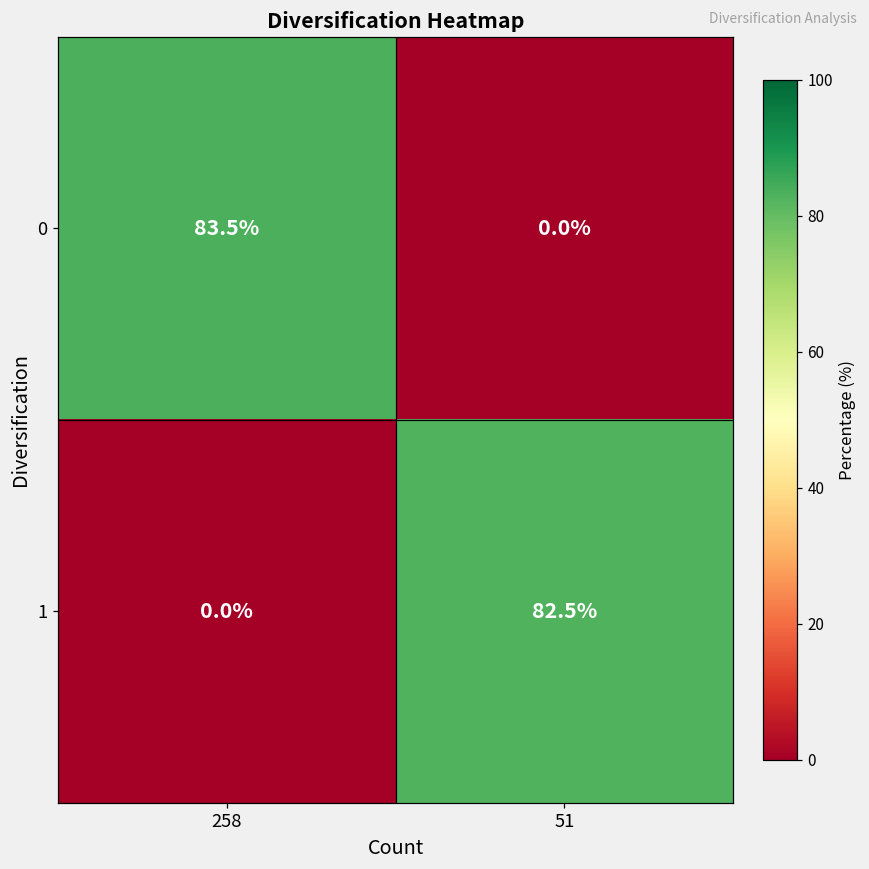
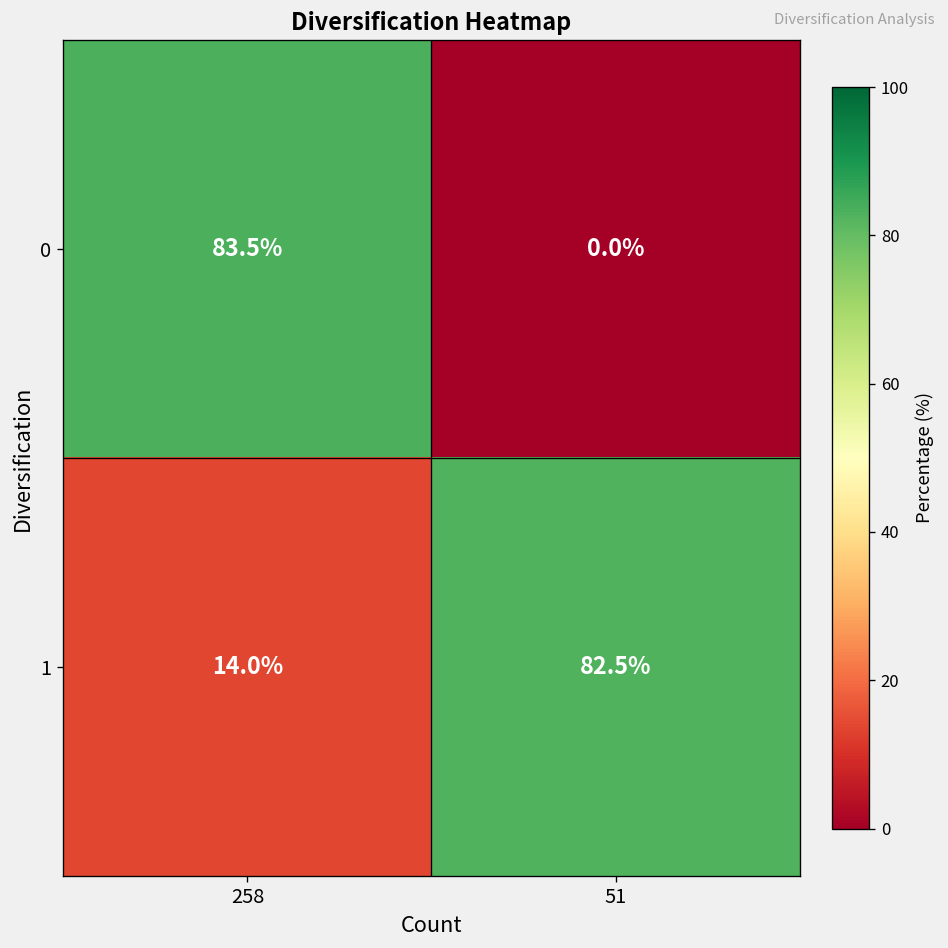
  {
    "0": {
      "258": "83.5%",
      "51": "0.0%"
    },
    "1": {
-     "258": "0.0%",
+     "258": "14.0%",
      "51": "82.5%"
    }
  }
